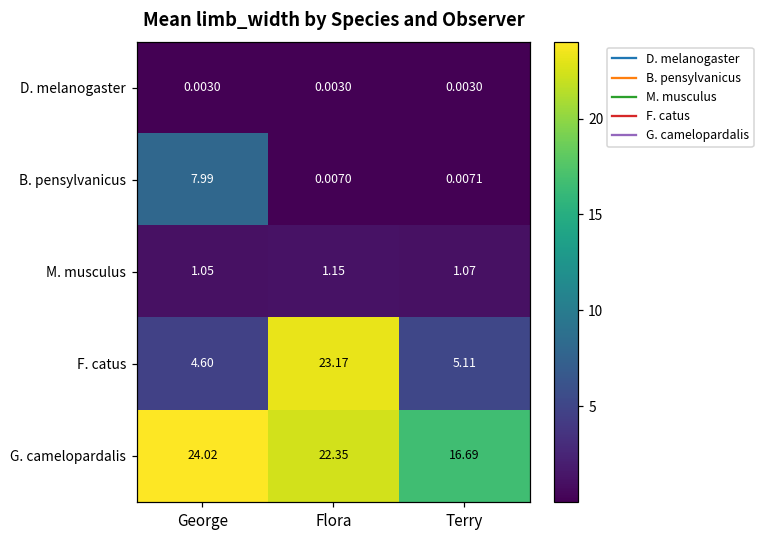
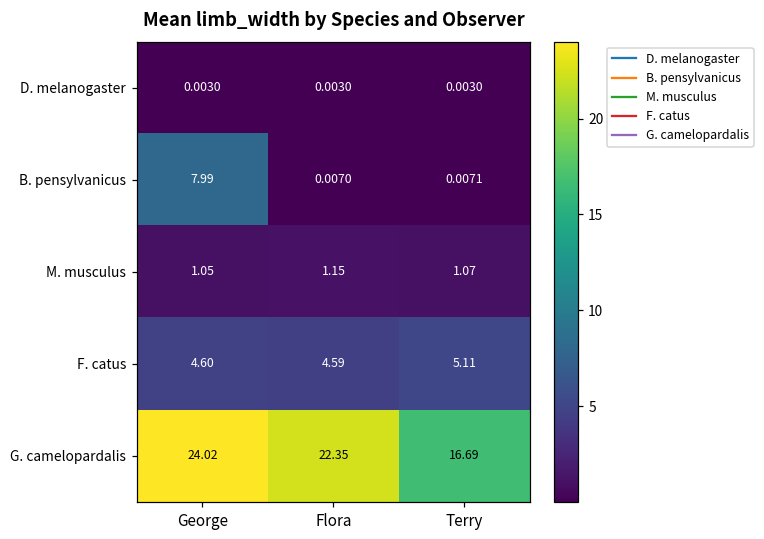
  {
    "D. melanogaster": {
      "George": 0.0030,
      "Flora": 0.0030,
      "Terry": 0.0030
    },
    "B. pensylvanicus": {
      "George": 7.99,
      "Flora": 0.0070,
      "Terry": 0.0071
    },
    "M. musculus": {
      "George": 1.05,
      "Flora": 1.15,
      "Terry": 1.07
    },
    "F. catus": {
      "George": 4.60,
-     "Flora": 23.17,
+     "Flora": 4.59,
      "Terry": 5.11
    },
    "G. camelopardalis": {
      "George": 24.02,
      "Flora": 22.35,
      "Terry": 16.69
    }
  }
